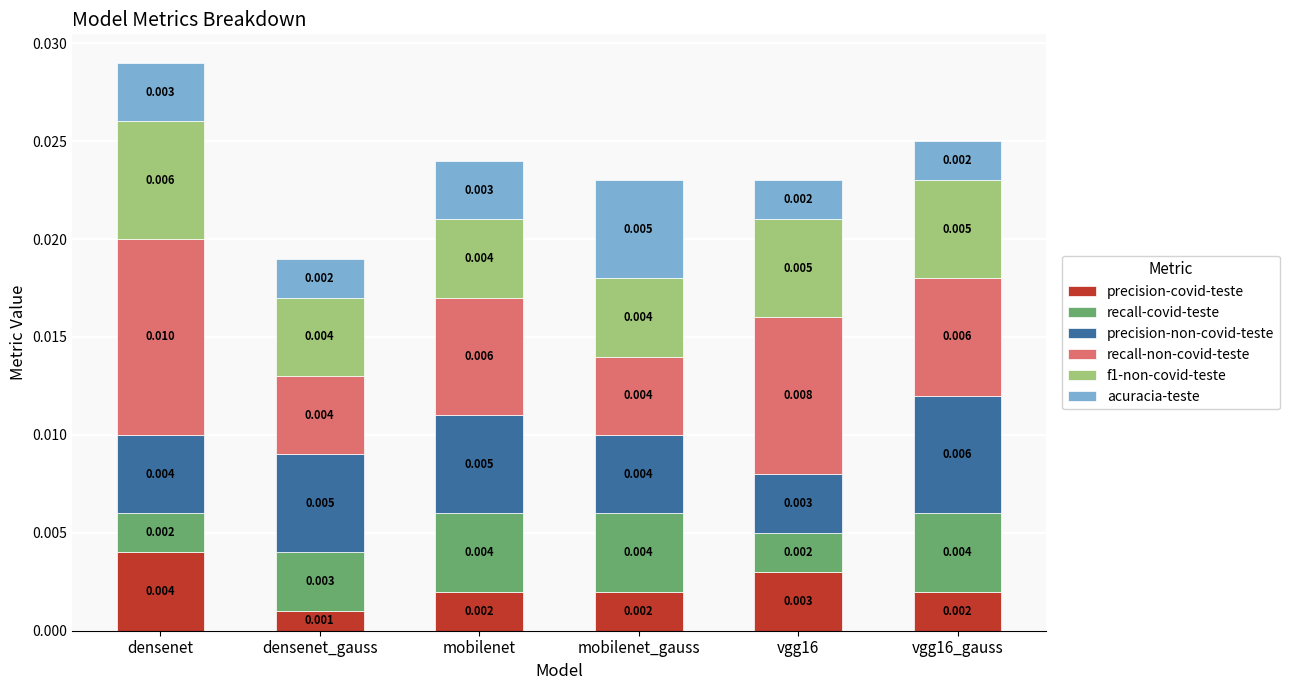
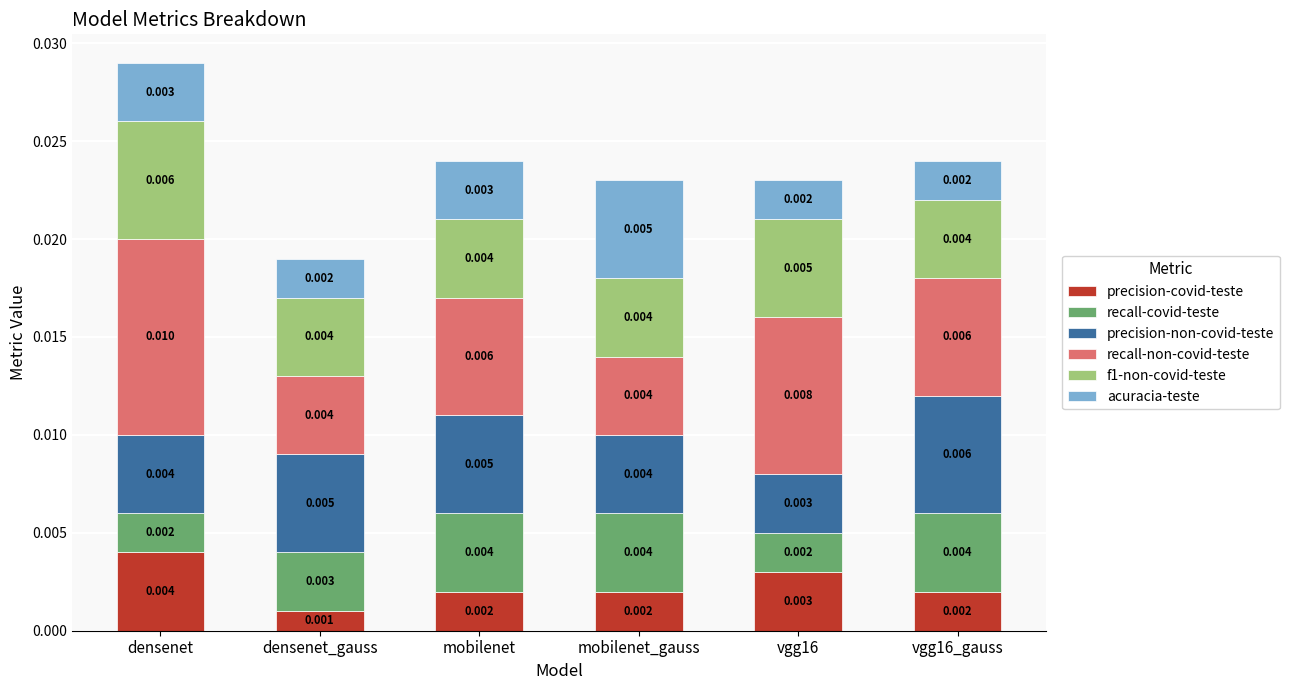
  {
    "precision-covid-teste": {
      "densenet": 0.004,
      "densenet_gauss": 0.001,
      "mobilenet": 0.002,
      "mobilenet_gauss": 0.002,
      "vgg16": 0.003,
      "vgg16_gauss": 0.002
    },
    "recall-covid-teste": {
      "densenet": 0.002,
      "densenet_gauss": 0.003,
      "mobilenet": 0.004,
      "mobilenet_gauss": 0.004,
      "vgg16": 0.002,
      "vgg16_gauss": 0.004
    },
    "precision-non-covid-teste": {
      "densenet": 0.004,
      "densenet_gauss": 0.005,
      "mobilenet": 0.005,
      "mobilenet_gauss": 0.004,
      "vgg16": 0.003,
      "vgg16_gauss": 0.006
    },
    "recall-non-covid-teste": {
      "densenet": 0.010,
      "densenet_gauss": 0.004,
      "mobilenet": 0.006,
      "mobilenet_gauss": 0.004,
      "vgg16": 0.008,
      "vgg16_gauss": 0.006
    },
    "f1-non-covid-teste": {
      "densenet": 0.006,
      "densenet_gauss": 0.004,
      "mobilenet": 0.004,
      "mobilenet_gauss": 0.004,
      "vgg16": 0.005,
-     "vgg16_gauss": 0.005
+     "vgg16_gauss": 0.004
    },
    "acuracia-teste": {
      "densenet": 0.003,
      "densenet_gauss": 0.002,
      "mobilenet": 0.003,
      "mobilenet_gauss": 0.005,
      "vgg16": 0.002,
      "vgg16_gauss": 0.002
    }
  }
